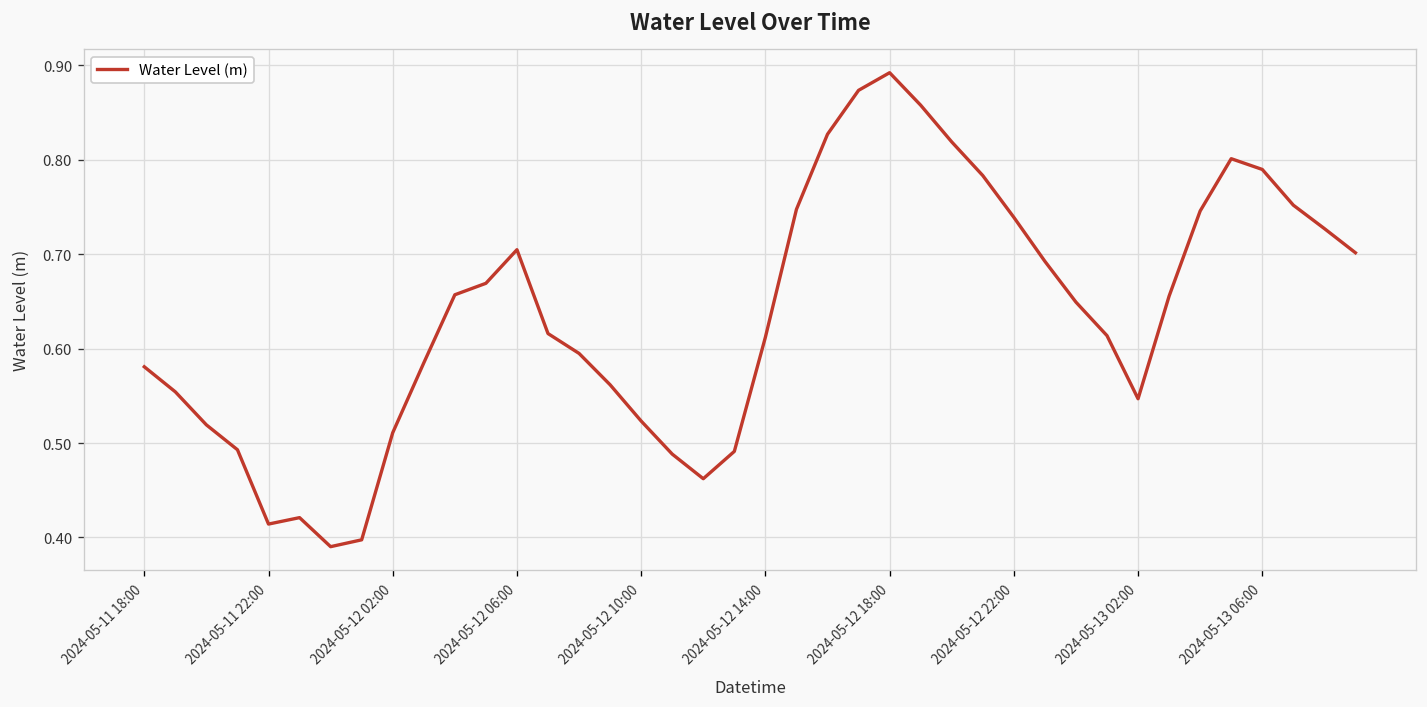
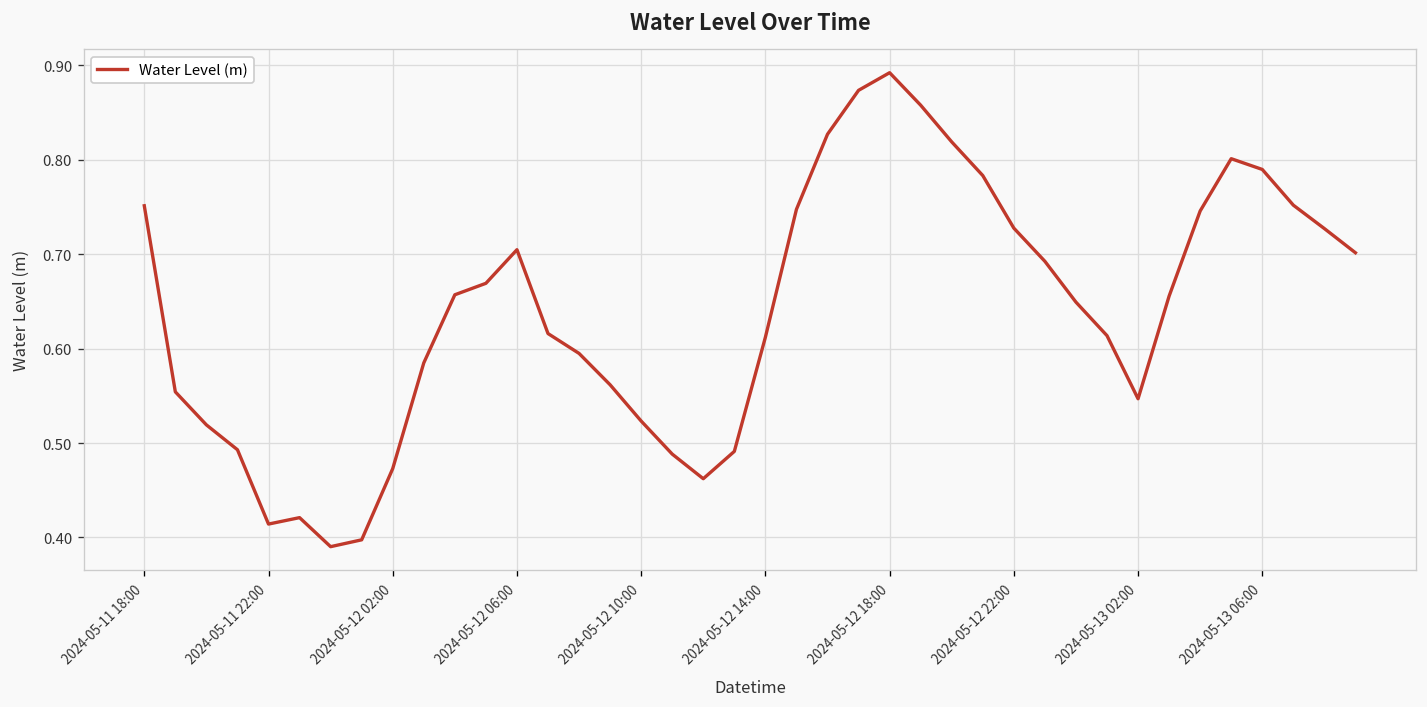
  {
-   "2024-05-11 18:00": 0.58,
+   "2024-05-11 18:00": 0.75,
    "2024-05-11 22:00": 0.41,
-   "2024-05-12 02:00": 0.51,
+   "2024-05-12 02:00": 0.47,
    "2024-05-12 06:00": 0.70,
    "2024-05-12 10:00": 0.52,
    "2024-05-12 14:00": 0.61,
    "2024-05-12 18:00": 0.89,
-   "2024-05-12 22:00": 0.74,
+   "2024-05-12 22:00": 0.73,
    "2024-05-13 02:00": 0.55,
    "2024-05-13 06:00": 0.79
  }
